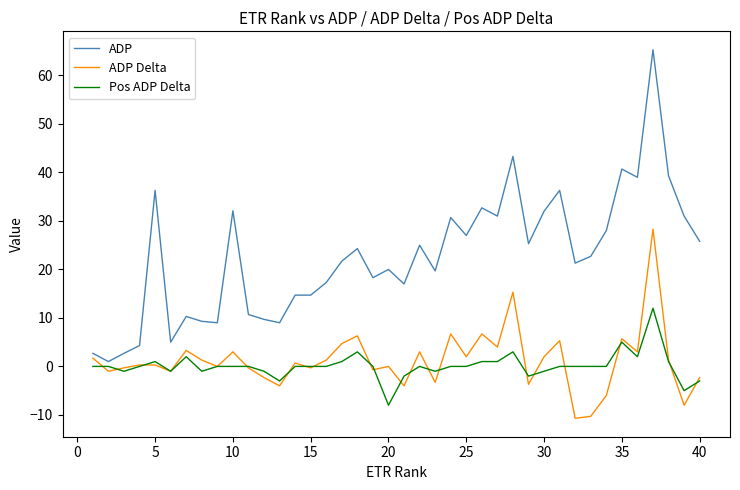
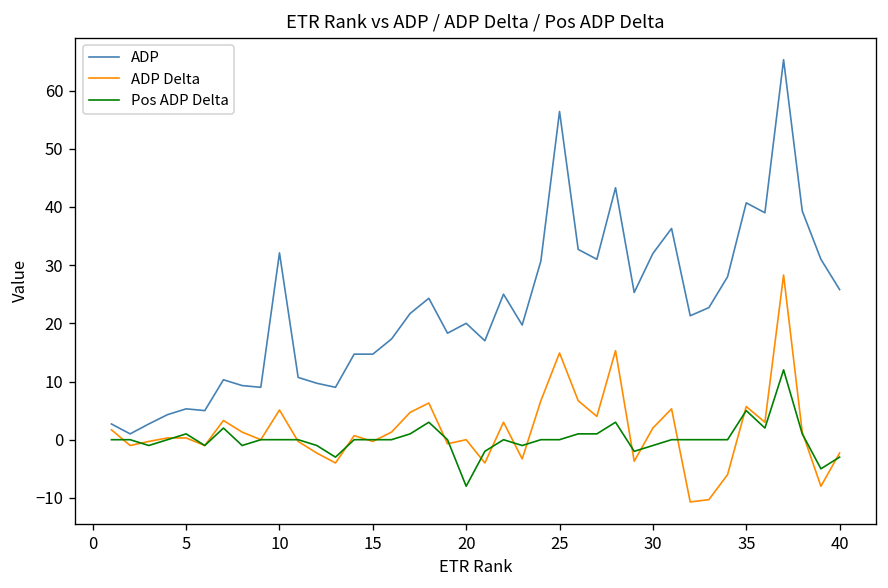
  {
    "ADP": {
-     "5": 36,
+     "5": 5,
      "10": 32,
      "15": 15,
      "20": 20,
-     "25": 27,
+     "25": 56,
      "30": 32,
      "35": 41,
      "40": 26
    },
    "ADP Delta": {
      "5": 0,
-     "10": 3,
+     "10": 5,
      "20": 0,
-     "25": 2,
+     "25": 15,
      "30": 2,
      "35": 6,
      "40": -2
    },
    "Pos ADP Delta": {
      "5": 1,
      "10": 0,
      "20": -8,
      "25": 0,
      "30": -1,
      "35": 5,
      "40": -3
    }
  }
